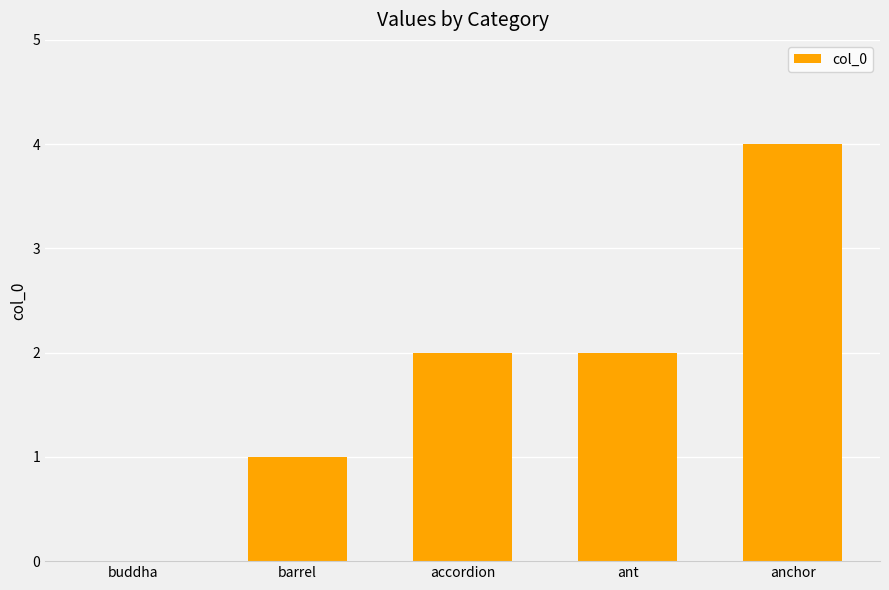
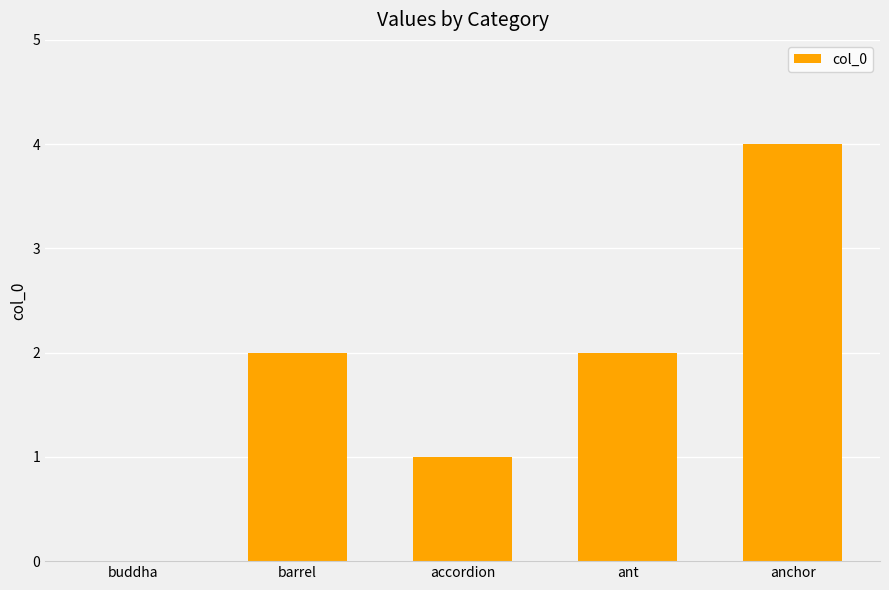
  {
    "buddha": 0,
-   "barrel": 1,
-   "accordion": 2,
+   "barrel": 2,
+   "accordion": 1,
    "ant": 2,
    "anchor": 4
  }
